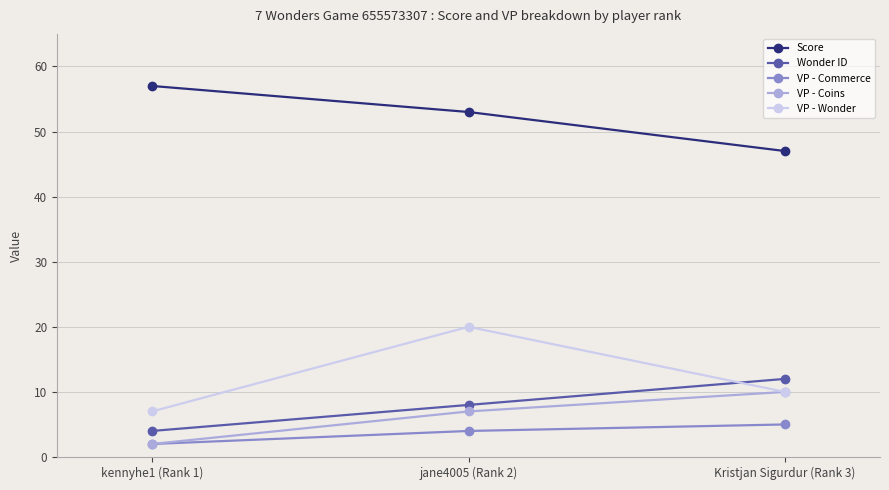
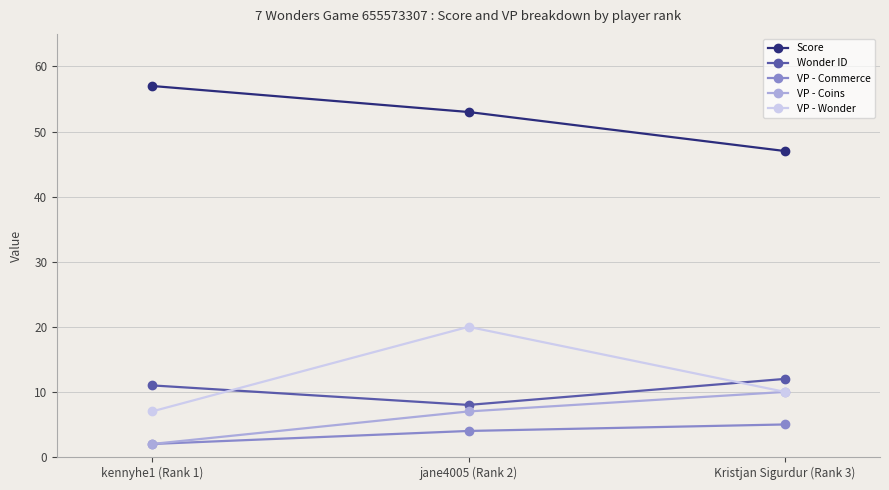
  {
    "Score": {
      "kennyhe1 (Rank 1)": 57,
      "jane4005 (Rank 2)": 53,
      "Kristjan Sigurdur (Rank 3)": 47
    },
    "Wonder ID": {
-     "kennyhe1 (Rank 1)": 4,
+     "kennyhe1 (Rank 1)": 11,
      "jane4005 (Rank 2)": 8,
      "Kristjan Sigurdur (Rank 3)": 12
    }
  }
